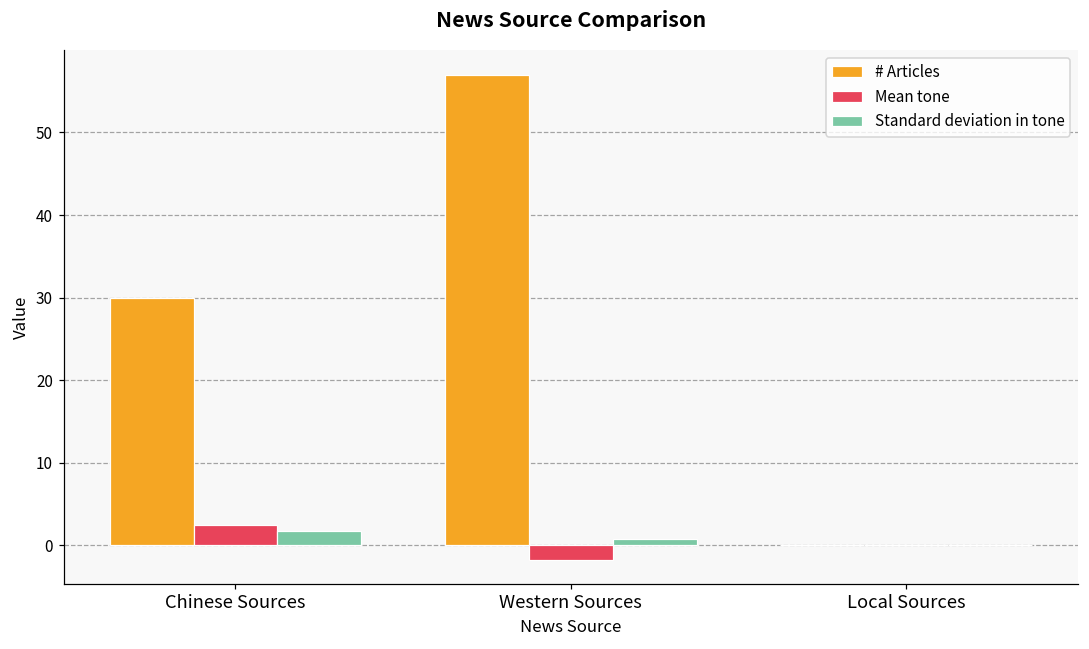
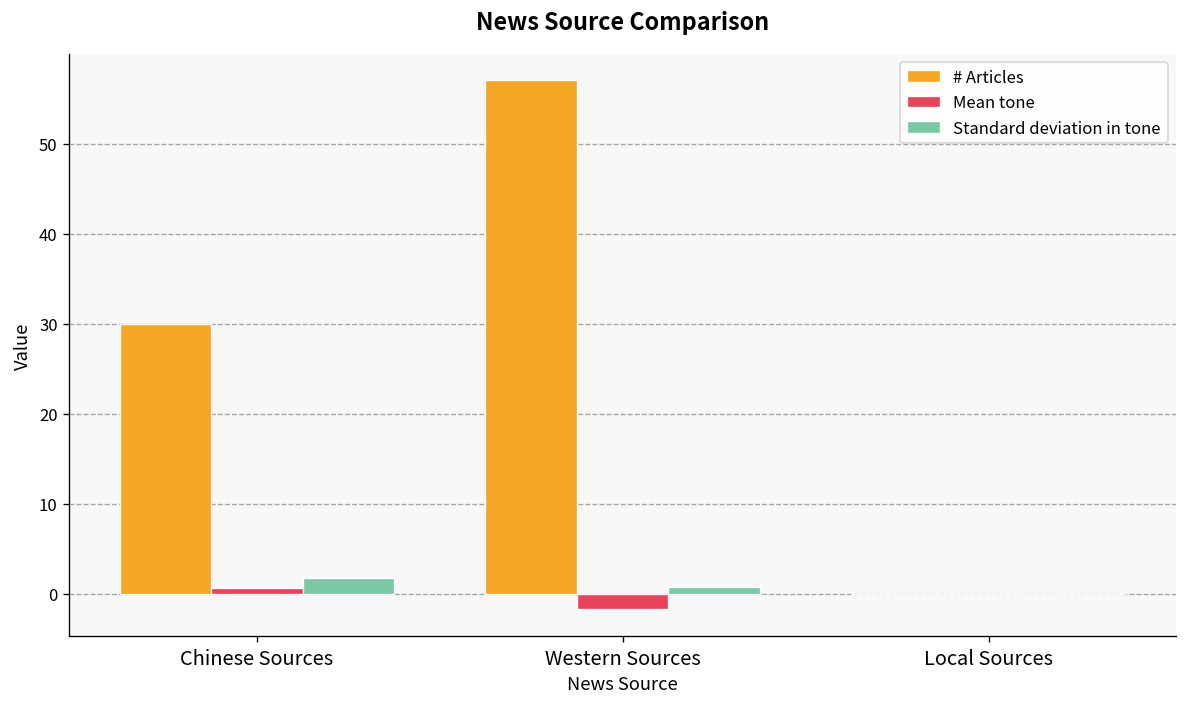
  {
    "# Articles": {
      "Chinese Sources": 30,
      "Western Sources": 57,
      "Local Sources": 0
    },
    "Mean tone": {
-     "Chinese Sources": 2,
+     "Chinese Sources": 1,
      "Western Sources": -2,
      "Local Sources": 0
    },
    "Standard deviation in tone": {
      "Chinese Sources": 2,
      "Western Sources": 1,
      "Local Sources": 0
    }
  }
